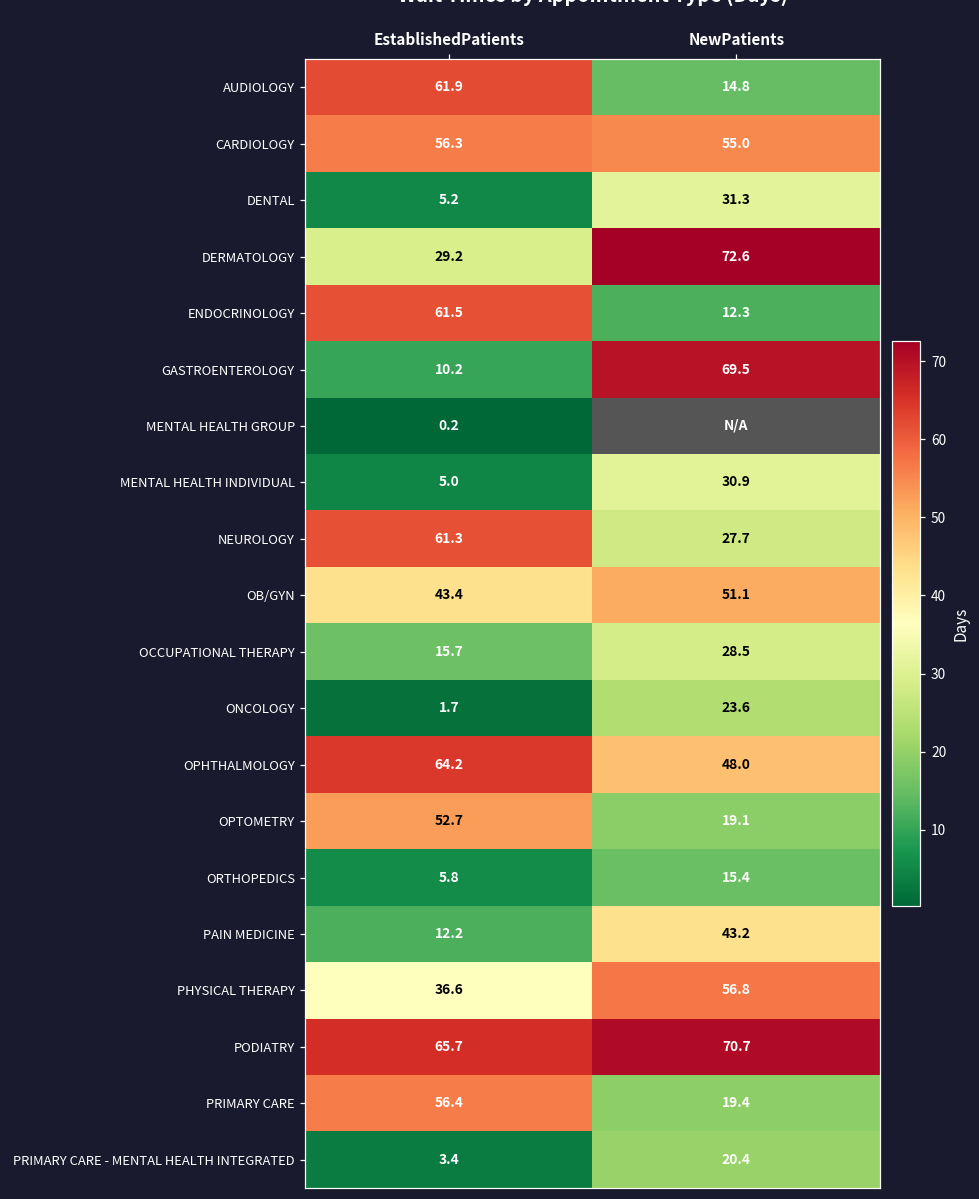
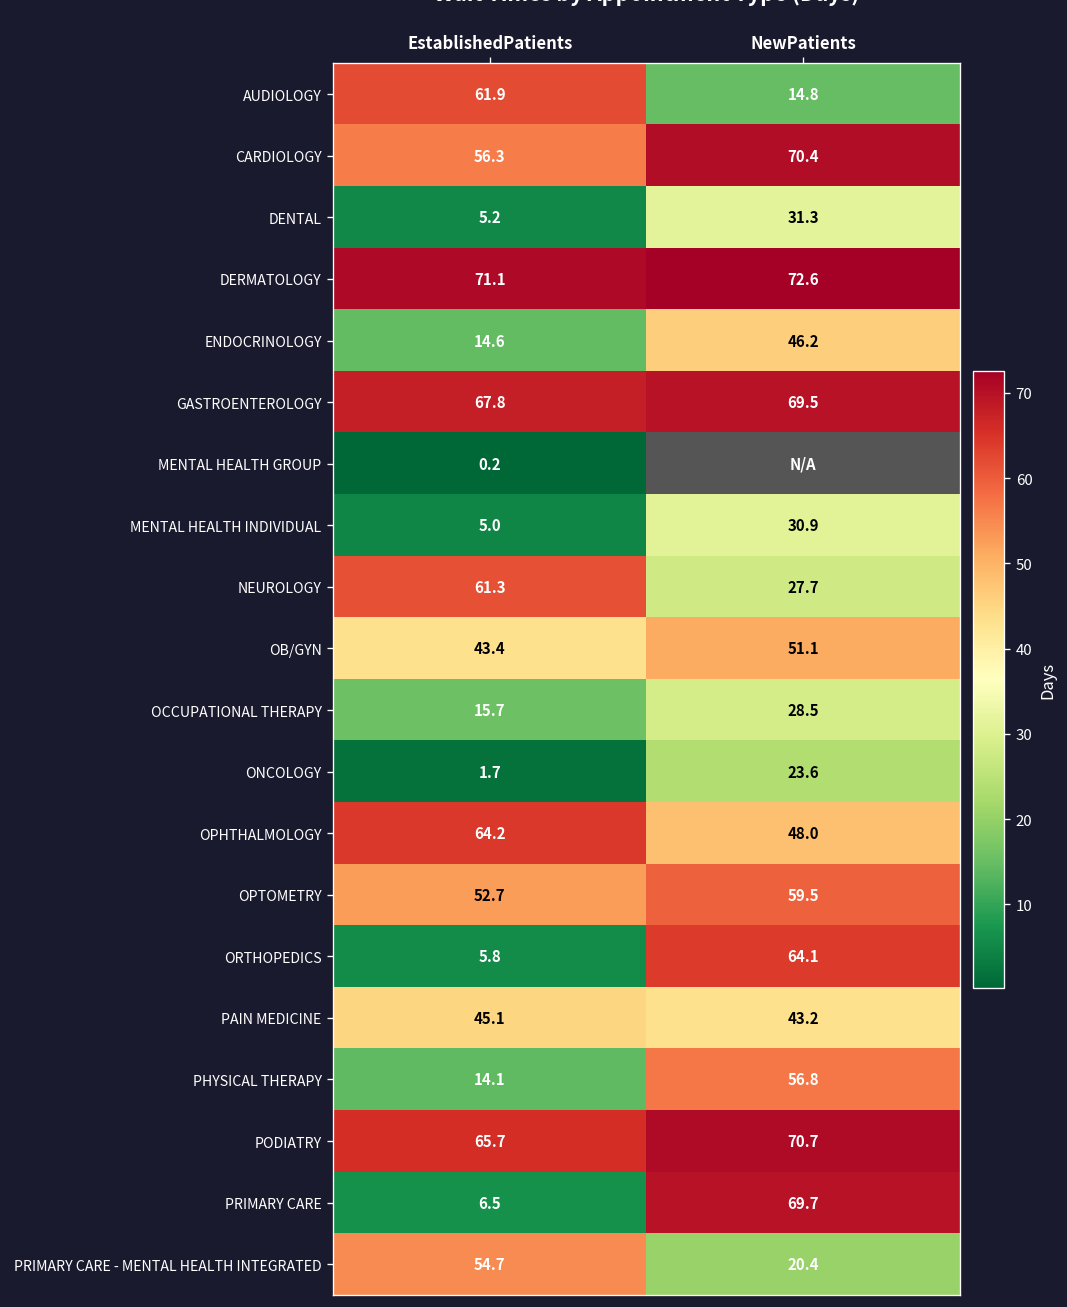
  {
    "AUDIOLOGY": {
      "EstablishedPatients": 61.9,
      "NewPatients": 14.8
    },
    "CARDIOLOGY": {
      "EstablishedPatients": 56.3,
-     "NewPatients": 55.0
+     "NewPatients": 70.4
    },
    "DENTAL": {
      "EstablishedPatients": 5.2,
      "NewPatients": 31.3
    },
    "DERMATOLOGY": {
-     "EstablishedPatients": 29.2,
+     "EstablishedPatients": 71.1,
      "NewPatients": 72.6
    },
    "ENDOCRINOLOGY": {
-     "EstablishedPatients": 61.5,
-     "NewPatients": 12.3
+     "EstablishedPatients": 14.6,
+     "NewPatients": 46.2
    },
    "GASTROENTEROLOGY": {
-     "EstablishedPatients": 10.2,
+     "EstablishedPatients": 67.8,
      "NewPatients": 69.5
    },
    "MENTAL HEALTH GROUP": {
      "EstablishedPatients": 0.2
    },
    "MENTAL HEALTH INDIVIDUAL": {
      "EstablishedPatients": 5.0,
      "NewPatients": 30.9
    },
    "NEUROLOGY": {
      "EstablishedPatients": 61.3,
      "NewPatients": 27.7
    },
    "OB/GYN": {
      "EstablishedPatients": 43.4,
      "NewPatients": 51.1
    },
    "OCCUPATIONAL THERAPY": {
      "EstablishedPatients": 15.7,
      "NewPatients": 28.5
    },
    "ONCOLOGY": {
      "EstablishedPatients": 1.7,
      "NewPatients": 23.6
    },
    "OPHTHALMOLOGY": {
      "EstablishedPatients": 64.2,
      "NewPatients": 48.0
    },
    "OPTOMETRY": {
      "EstablishedPatients": 52.7,
-     "NewPatients": 19.1
+     "NewPatients": 59.5
    },
    "ORTHOPEDICS": {
      "EstablishedPatients": 5.8,
-     "NewPatients": 15.4
+     "NewPatients": 64.1
    },
    "PAIN MEDICINE": {
-     "EstablishedPatients": 12.2,
+     "EstablishedPatients": 45.1,
      "NewPatients": 43.2
    },
    "PHYSICAL THERAPY": {
-     "EstablishedPatients": 36.6,
+     "EstablishedPatients": 14.1,
      "NewPatients": 56.8
    },
    "PODIATRY": {
      "EstablishedPatients": 65.7,
      "NewPatients": 70.7
    },
    "PRIMARY CARE": {
-     "EstablishedPatients": 56.4,
-     "NewPatients": 19.4
+     "EstablishedPatients": 6.5,
+     "NewPatients": 69.7
    },
    "PRIMARY CARE - MENTAL HEALTH INTEGRATED": {
-     "EstablishedPatients": 3.4,
+     "EstablishedPatients": 54.7,
      "NewPatients": 20.4
    }
  }
